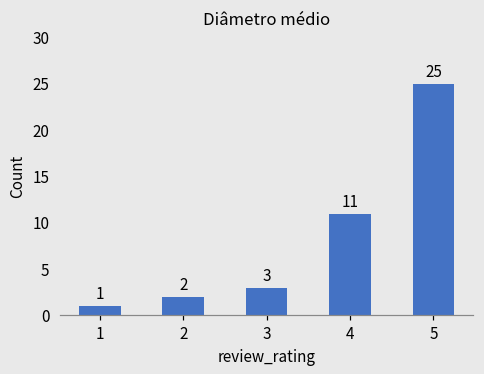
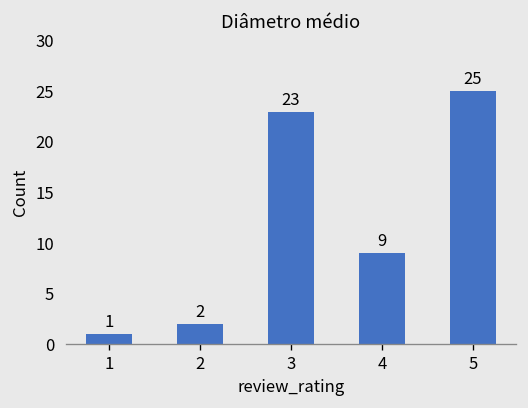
  {
    "1": 1,
    "2": 2,
-   "3": 3,
-   "4": 11,
+   "3": 23,
+   "4": 9,
    "5": 25
  }
